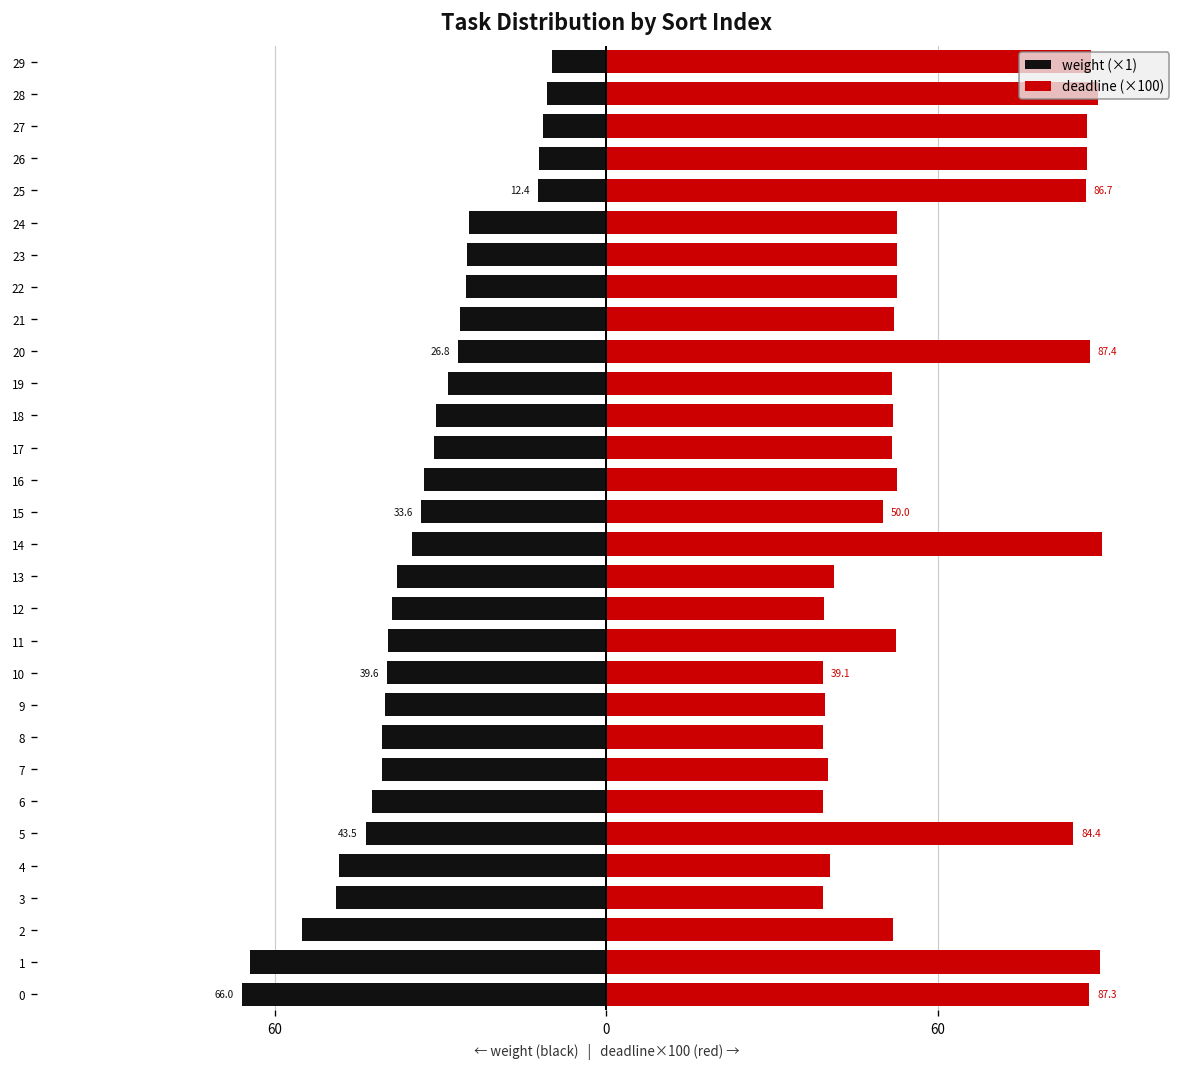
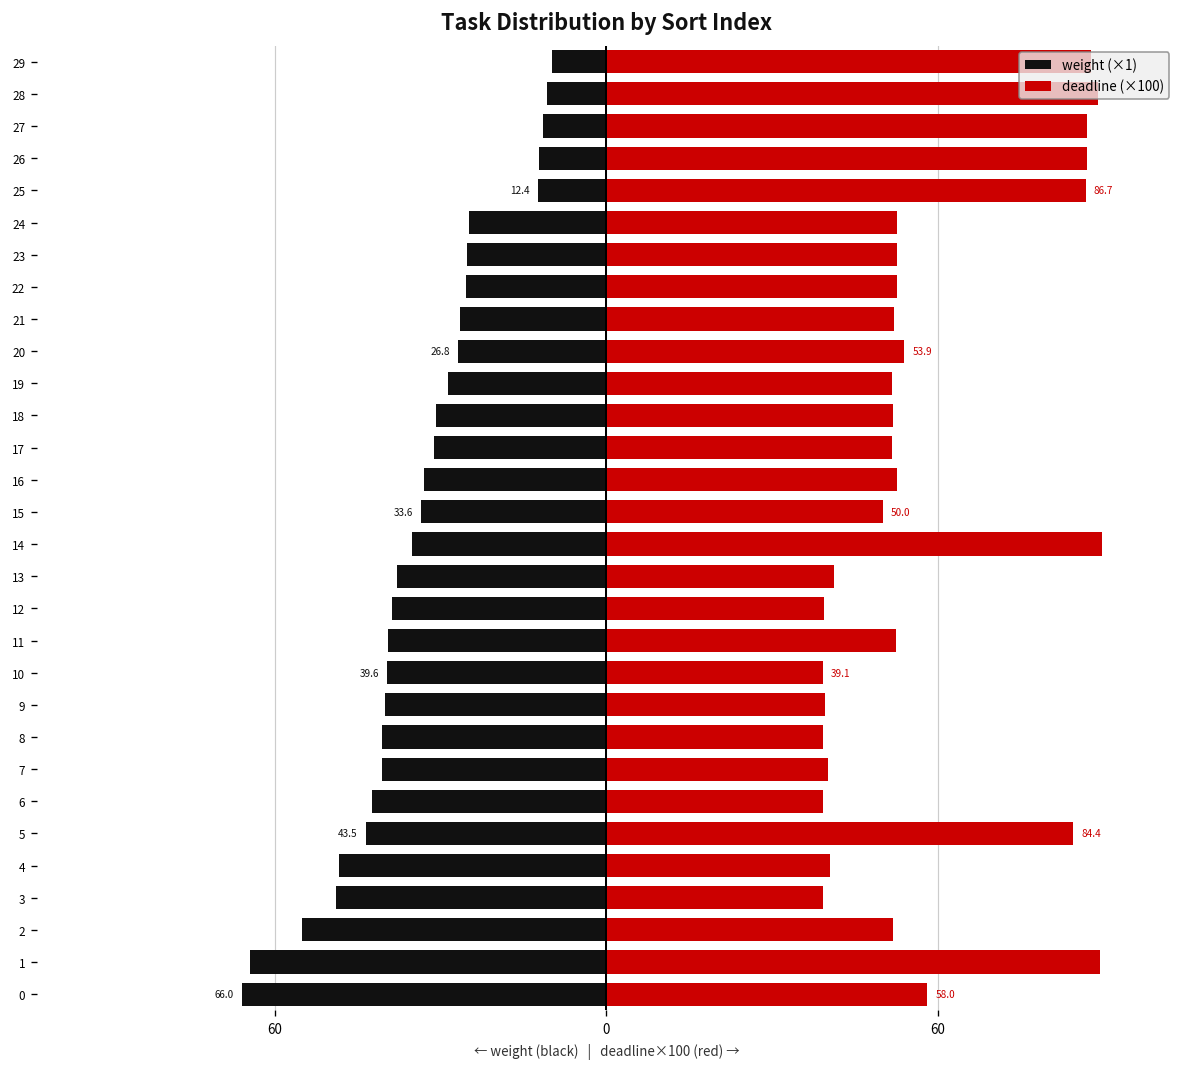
  {
    "deadline (×100)": {
      "25": 86.7,
-     "20": 87.4,
+     "20": 53.9,
      "15": 50.0,
      "10": 39.1,
      "5": 84.4,
-     "0": 87.3
+     "0": 58.0
    }
  }
